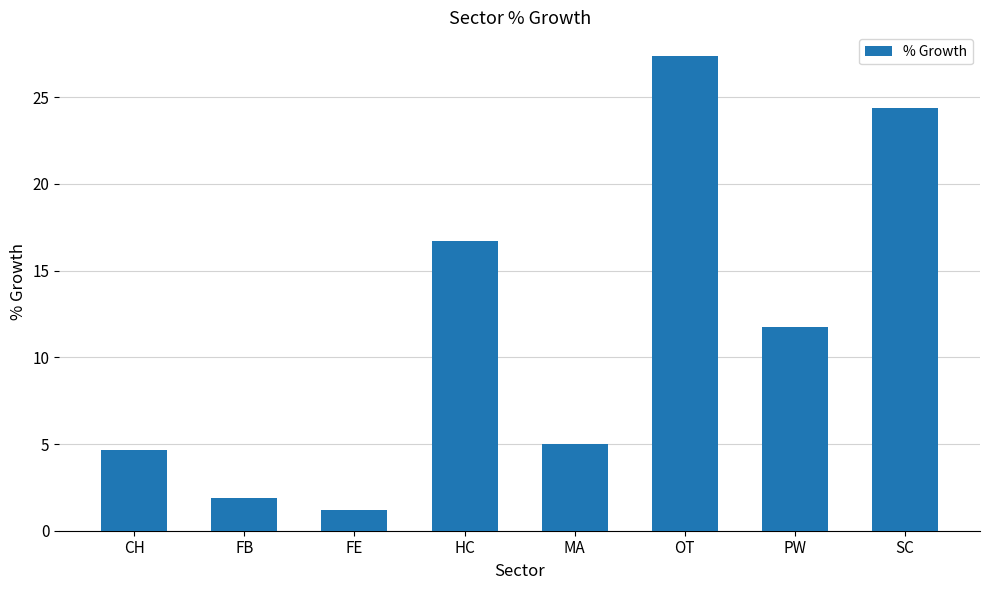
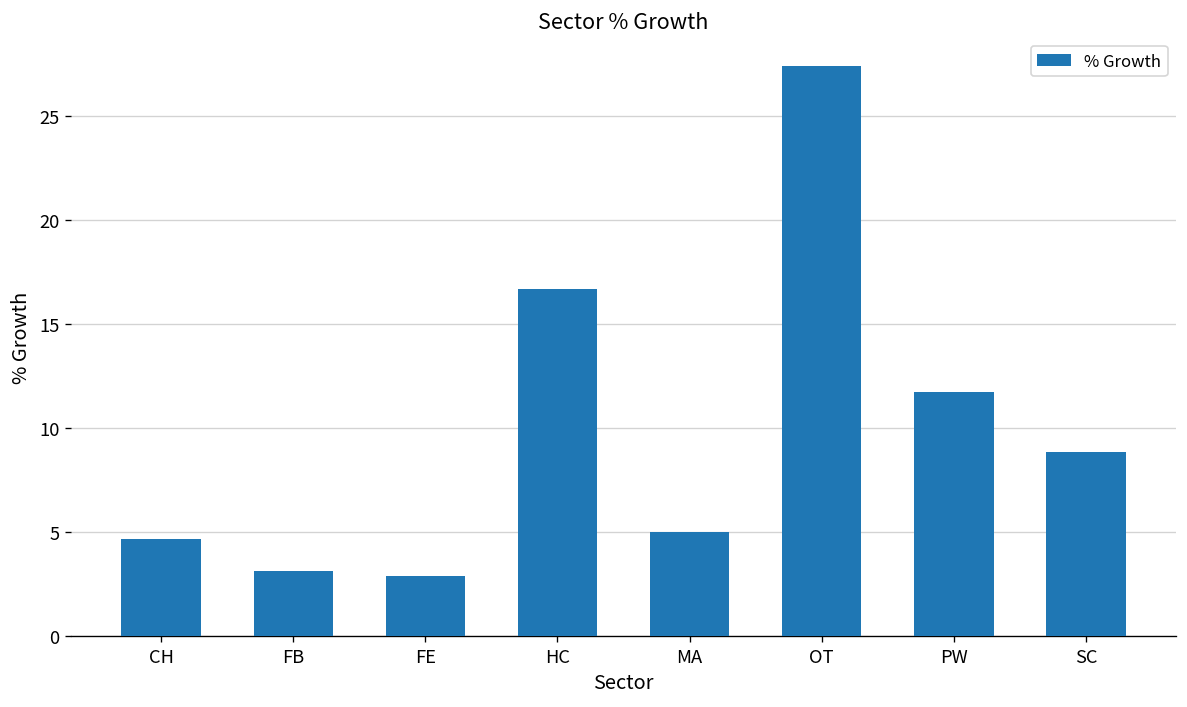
  {
    "CH": 4.7,
-   "FB": 1.9,
-   "FE": 1.2,
+   "FB": 3.1,
+   "FE": 2.9,
    "HC": 16.7,
    "MA": 5.0,
    "OT": 27.4,
    "PW": 11.7,
-   "SC": 24.3
+   "SC": 8.9
  }
